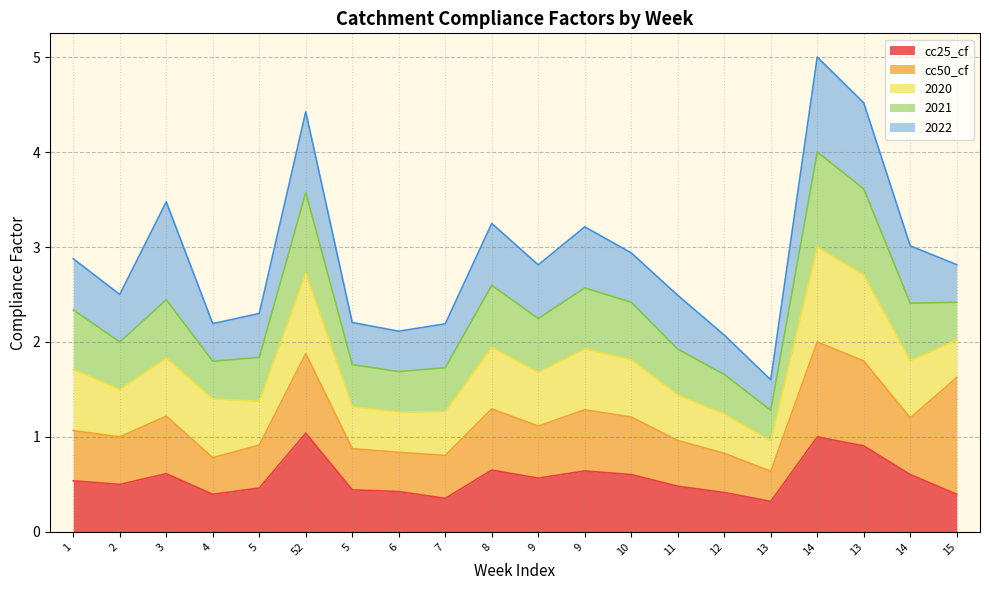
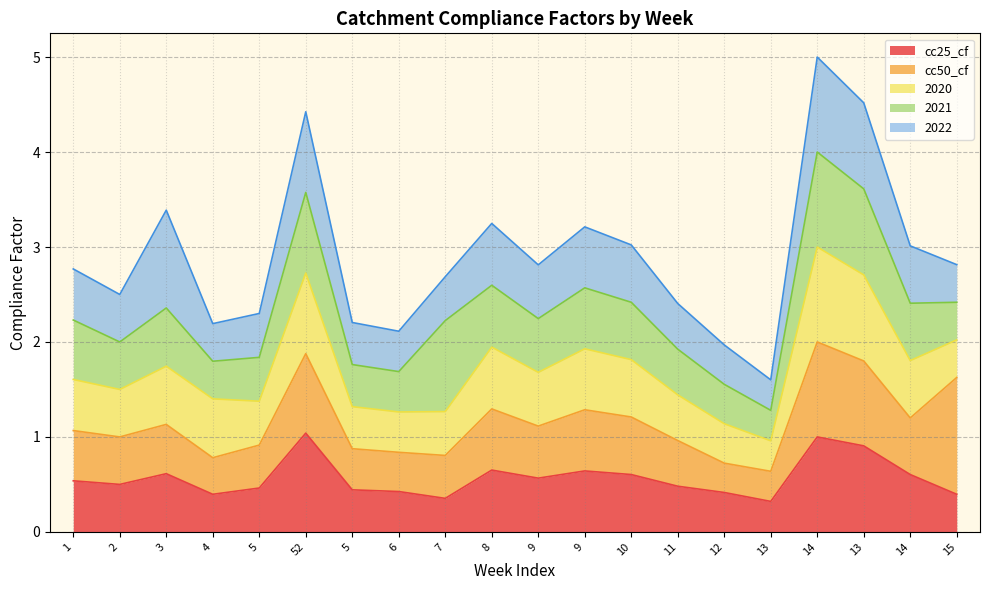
  {
    "cc25_cf": {
      "1": 0.5,
      "2": 0.5,
      "3": 0.6,
      "4": 0.4,
      "52": 1.0,
      "6": 0.4,
      "7": 0.4,
      "8": 0.7,
      "10": 0.6,
      "11": 0.5,
      "12": 0.4,
      "15": 0.4
    },
    "cc50_cf": {
      "1": 0.5,
      "2": 0.5,
-     "3": 0.6,
+     "3": 0.5,
      "4": 0.4,
      "52": 0.8,
      "6": 0.4,
      "7": 0.5,
      "8": 0.6,
      "10": 0.6,
      "11": 0.5,
-     "12": 0.4,
+     "12": 0.3,
      "15": 1.2
    },
    "2020": {
-     "1": 0.6,
+     "1": 0.5,
      "2": 0.5,
      "3": 0.6,
      "4": 0.6,
      "52": 0.8,
      "6": 0.4,
      "7": 0.5,
      "8": 0.7,
      "10": 0.6,
      "11": 0.5,
      "12": 0.4,
      "15": 0.4
    },
    "2021": {
      "1": 0.6,
      "2": 0.5,
      "3": 0.6,
      "4": 0.4,
      "52": 0.8,
      "6": 0.4,
-     "7": 0.5,
+     "7": 1.0,
      "8": 0.7,
      "10": 0.6,
      "11": 0.5,
      "12": 0.4,
      "15": 0.4
    },
    "2022": {
      "1": 0.5,
      "2": 0.5,
      "3": 1.0,
      "4": 0.4,
      "52": 0.8,
      "6": 0.4,
      "7": 0.5,
      "8": 0.7,
-     "10": 0.5,
-     "11": 0.6,
+     "10": 0.6,
+     "11": 0.5,
      "12": 0.4,
      "15": 0.4
    }
  }
